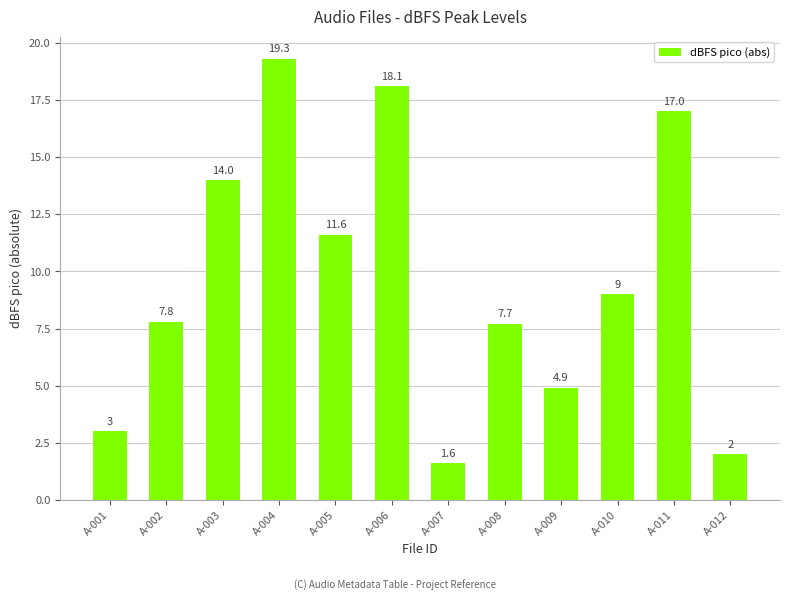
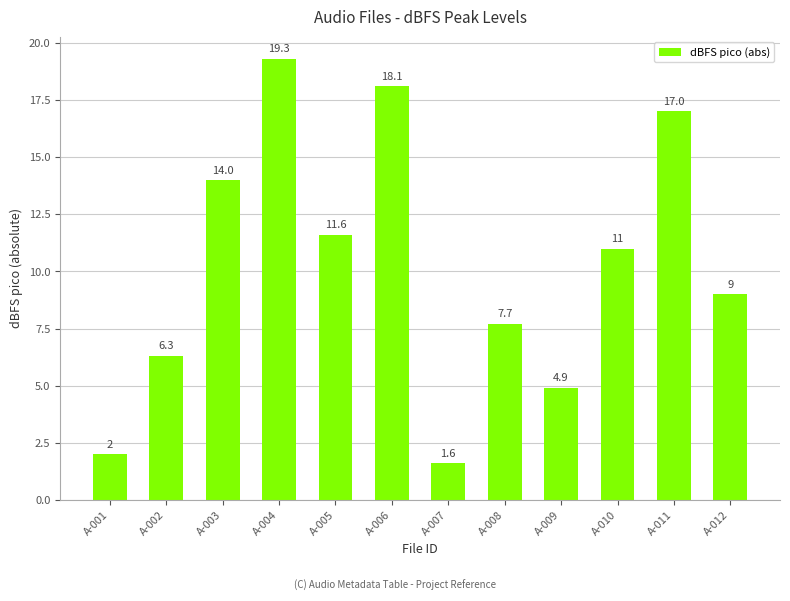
  {
-   "A-001": 3,
-   "A-002": 7.8,
+   "A-001": 2,
+   "A-002": 6.3,
    "A-003": 14.0,
    "A-004": 19.3,
    "A-005": 11.6,
    "A-006": 18.1,
    "A-007": 1.6,
    "A-008": 7.7,
    "A-009": 4.9,
-   "A-010": 9,
+   "A-010": 11,
    "A-011": 17.0,
-   "A-012": 2
+   "A-012": 9
  }
